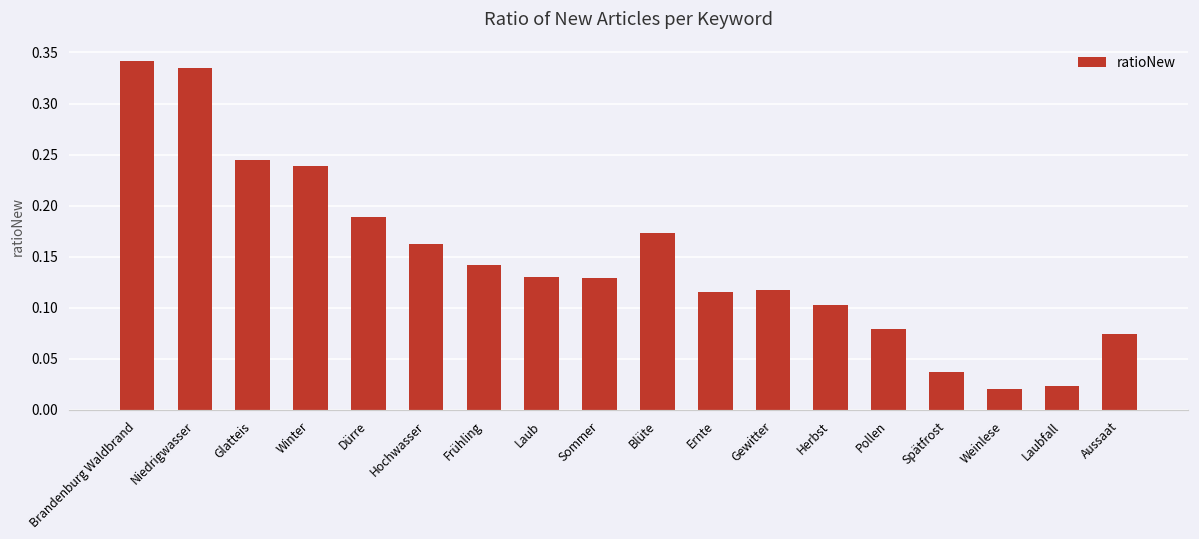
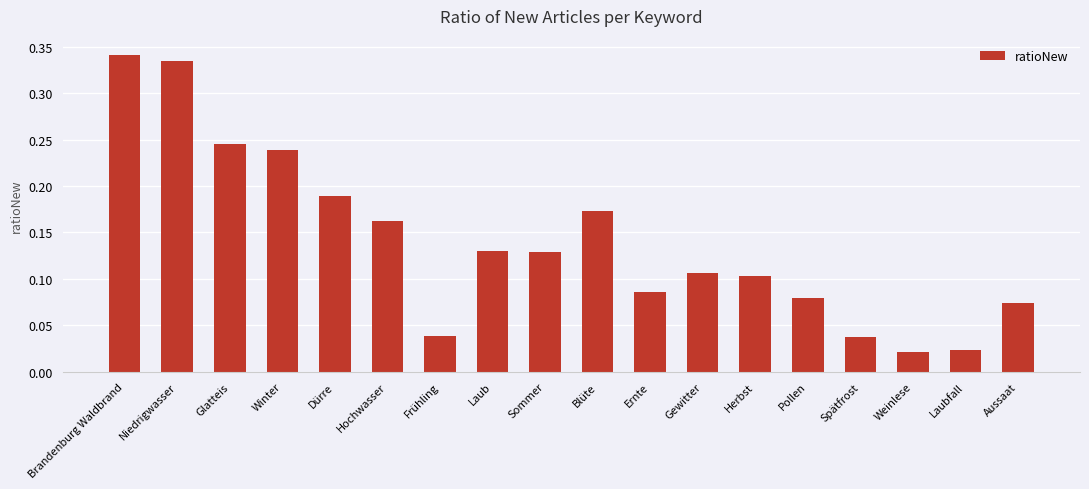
  {
    "Brandenburg Waldbrand": 0.34,
    "Niedrigwasser": 0.33,
    "Glatteis": 0.24,
    "Winter": 0.24,
    "Dürre": 0.19,
    "Hochwasser": 0.16,
-   "Frühling": 0.14,
+   "Frühling": 0.04,
    "Laub": 0.13,
    "Sommer": 0.13,
    "Blüte": 0.17,
-   "Ernte": 0.12,
-   "Gewitter": 0.12,
+   "Ernte": 0.09,
+   "Gewitter": 0.11,
    "Herbst": 0.10,
    "Pollen": 0.08,
    "Spätfrost": 0.04,
    "Weinlese": 0.02,
    "Laubfall": 0.02,
    "Aussaat": 0.07
  }
